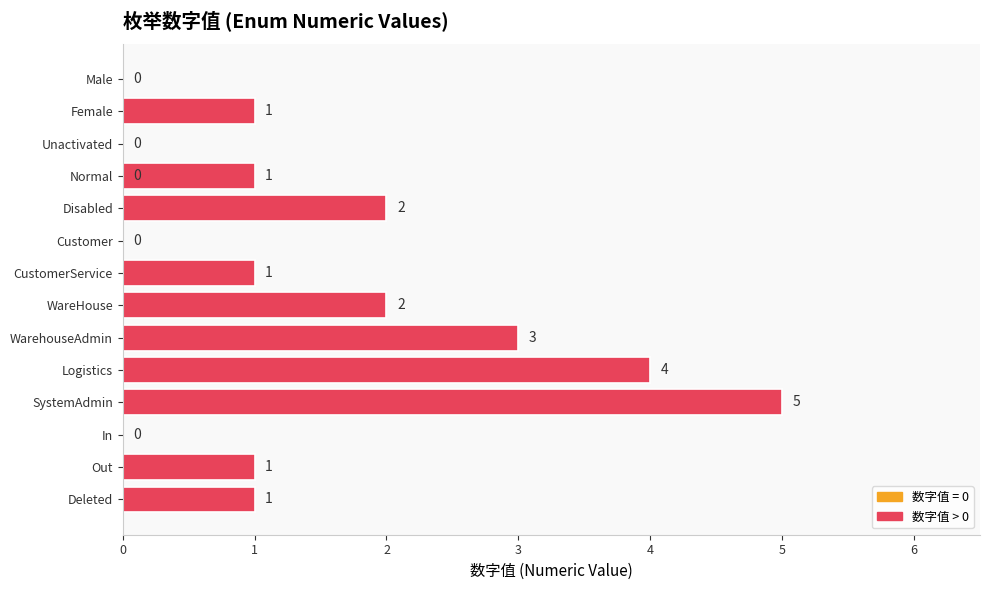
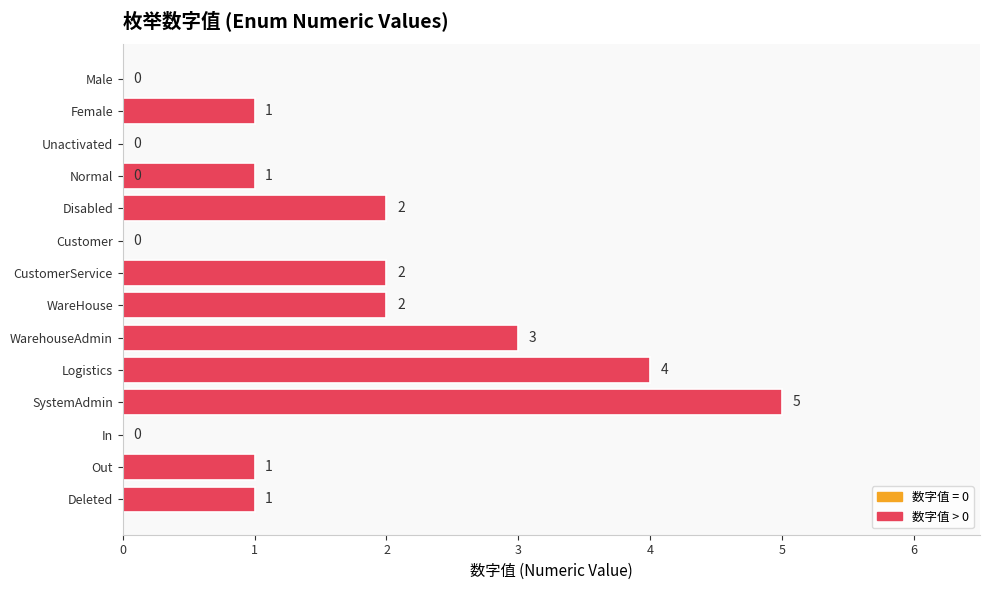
  {
    "Male": 0,
    "Female": 1,
    "Unactivated": 0,
    "Disabled": 2,
    "Customer": 0,
-   "CustomerService": 1,
+   "CustomerService": 2,
    "WareHouse": 2,
    "WarehouseAdmin": 3,
    "Logistics": 4,
    "SystemAdmin": 5,
    "In": 0,
    "Out": 1,
    "Deleted": 1
  }
